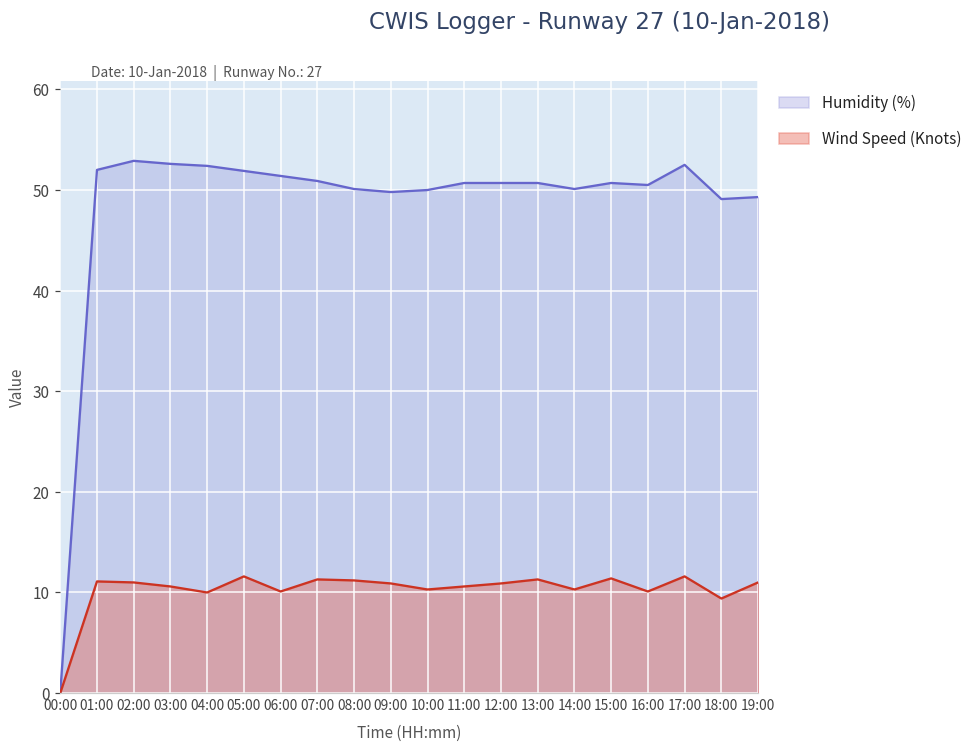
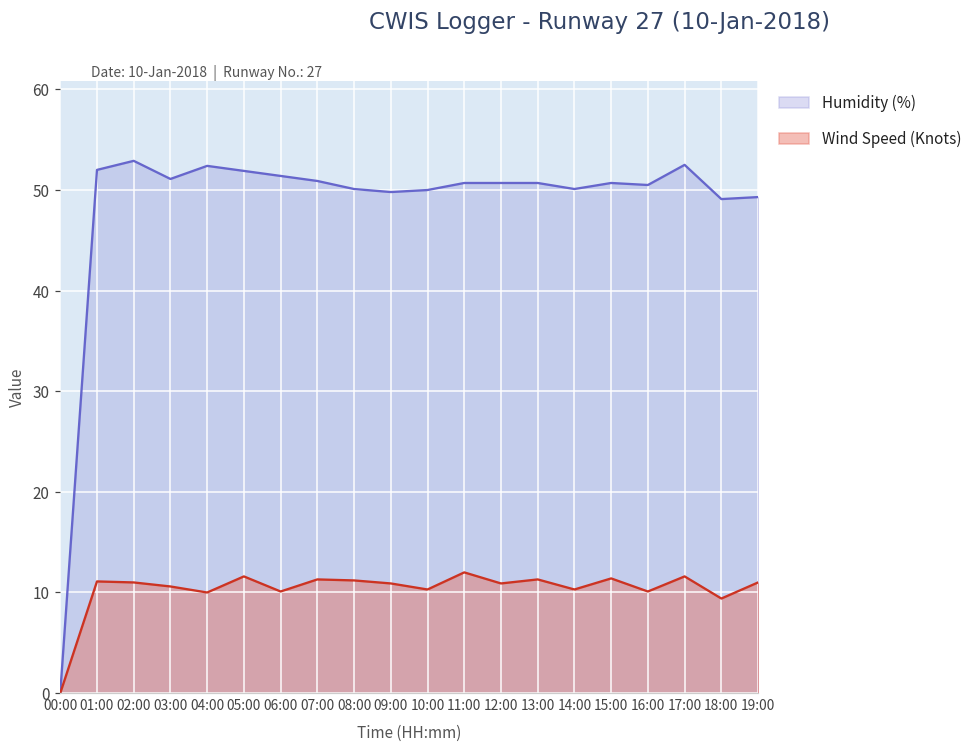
  {
    "Humidity (%)": {
      "01:00": 52,
      "02:00": 53,
-     "03:00": 53,
+     "03:00": 51,
      "04:00": 52,
      "05:00": 52,
      "06:00": 51,
      "07:00": 51,
      "08:00": 50,
      "09:00": 50,
      "10:00": 50,
      "11:00": 51,
      "12:00": 51,
      "13:00": 51,
      "14:00": 50,
      "15:00": 51,
      "16:00": 51,
      "17:00": 53,
      "18:00": 49,
      "19:00": 49
    },
    "Wind Speed (Knots)": {
      "01:00": 11,
      "02:00": 11,
      "03:00": 11,
      "04:00": 10,
      "05:00": 12,
      "06:00": 10,
      "07:00": 11,
      "08:00": 11,
      "09:00": 11,
      "10:00": 10,
-     "11:00": 11,
+     "11:00": 12,
      "12:00": 11,
      "13:00": 11,
      "14:00": 10,
      "15:00": 11,
      "16:00": 10,
      "17:00": 12,
      "18:00": 9,
      "19:00": 11
    }
  }
